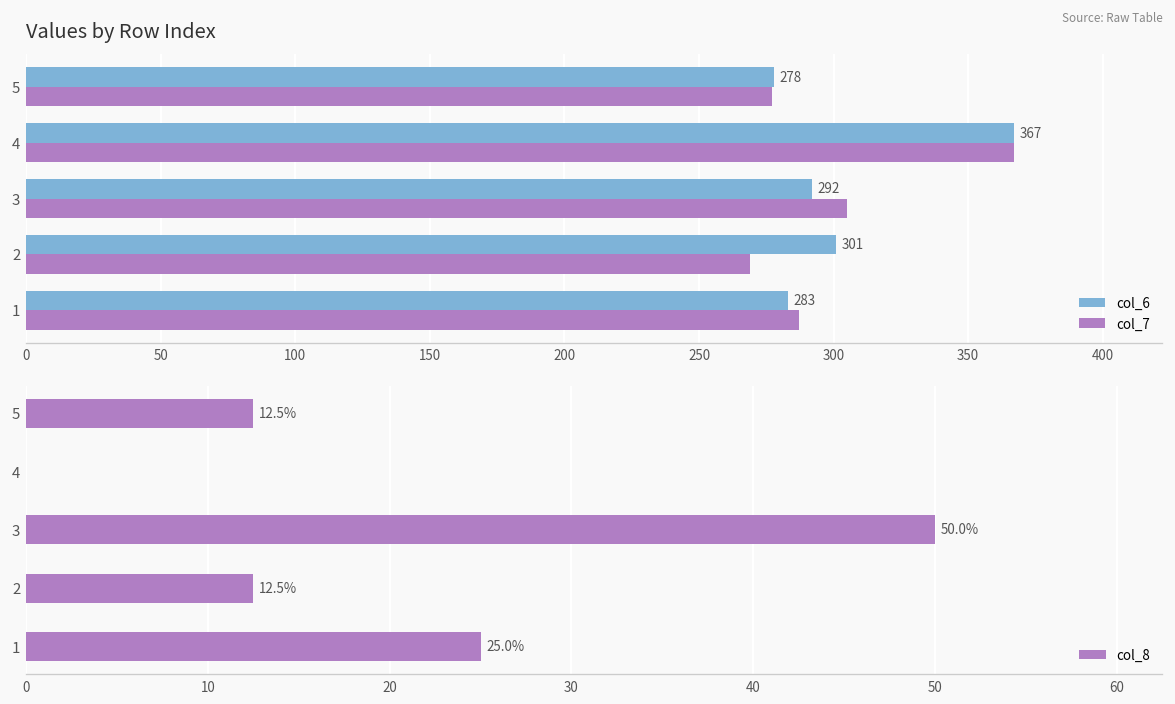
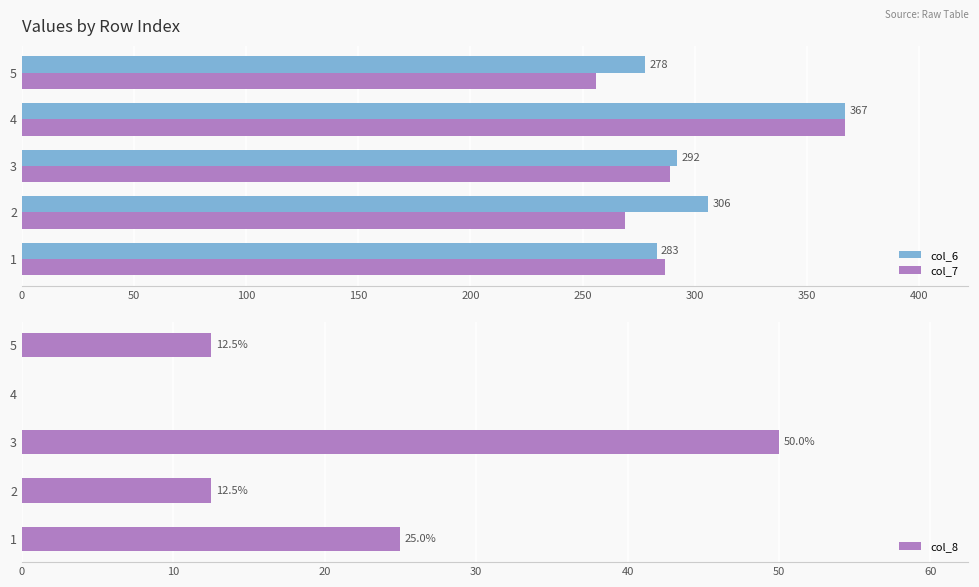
  {
    "Values by Row Index": {
      "col_6": {
        "5": 278,
        "4": 367,
        "3": 292,
-       "2": 301,
+       "2": 306,
        "1": 283
      },
      "col_7": {
-       "5": 277,
-       "3": 305,
+       "5": 256,
+       "3": 289,
        "2": 269,
        "1": 287
      }
    }
  }
